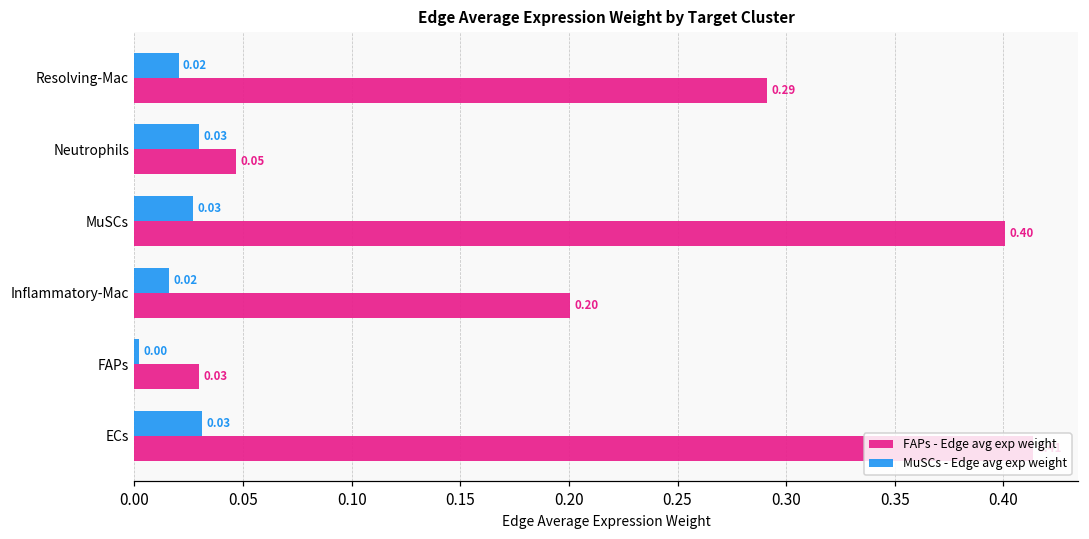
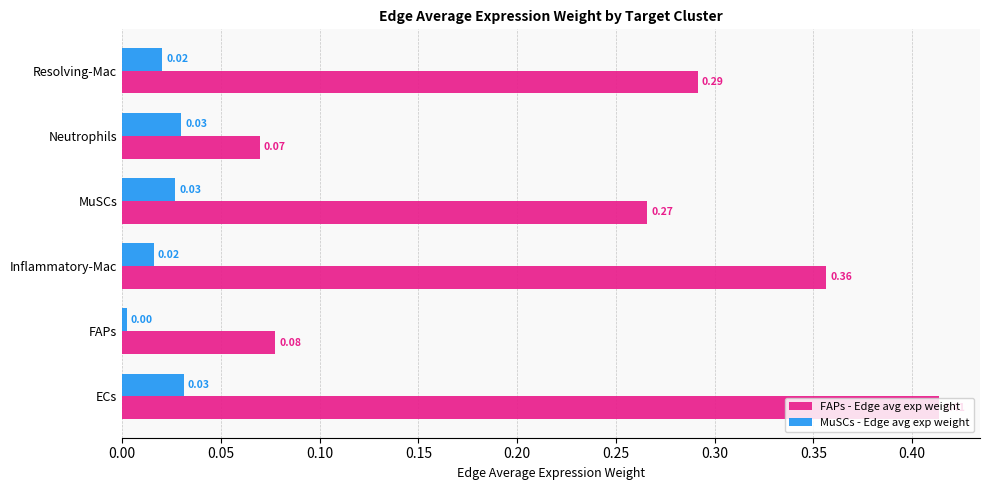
  {
    "FAPs - Edge avg exp weight": {
      "Resolving-Mac": 0.29,
-     "Neutrophils": 0.05,
-     "MuSCs": 0.40,
-     "Inflammatory-Mac": 0.20,
-     "FAPs": 0.03
+     "Neutrophils": 0.07,
+     "MuSCs": 0.27,
+     "Inflammatory-Mac": 0.36,
+     "FAPs": 0.08
    },
    "MuSCs - Edge avg exp weight": {
      "Resolving-Mac": 0.02,
      "Neutrophils": 0.03,
      "MuSCs": 0.03,
      "Inflammatory-Mac": 0.02,
      "FAPs": 0.00,
      "ECs": 0.03
    }
  }
